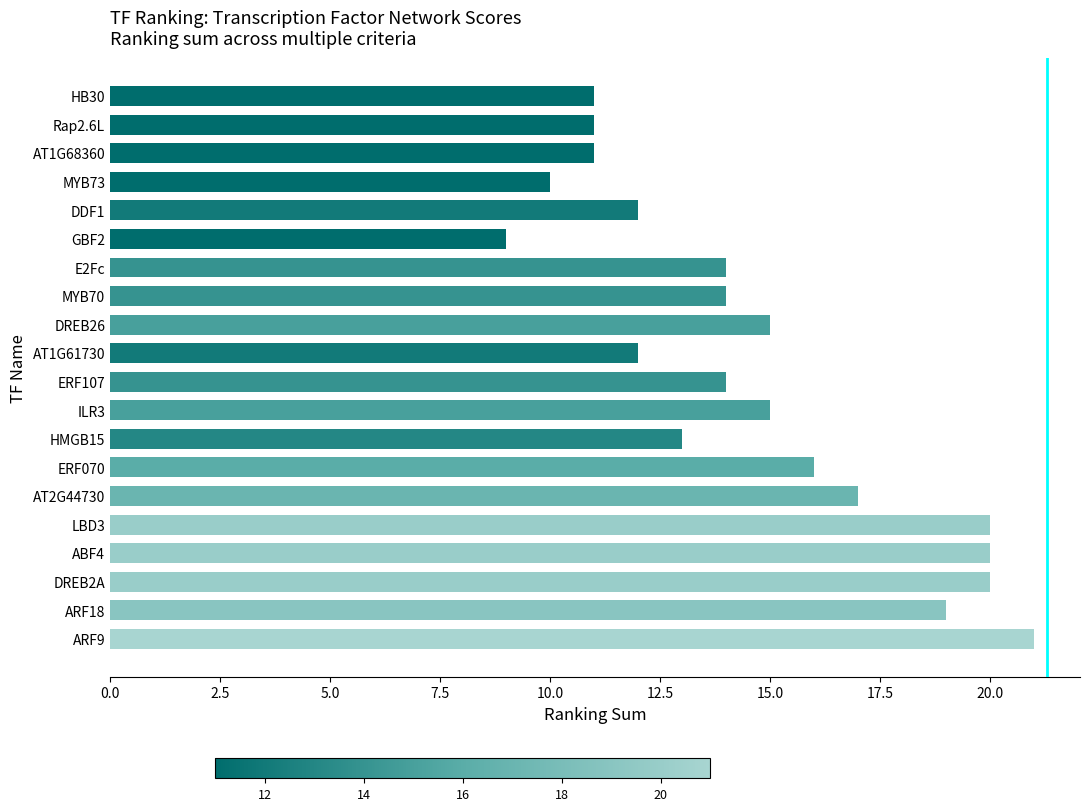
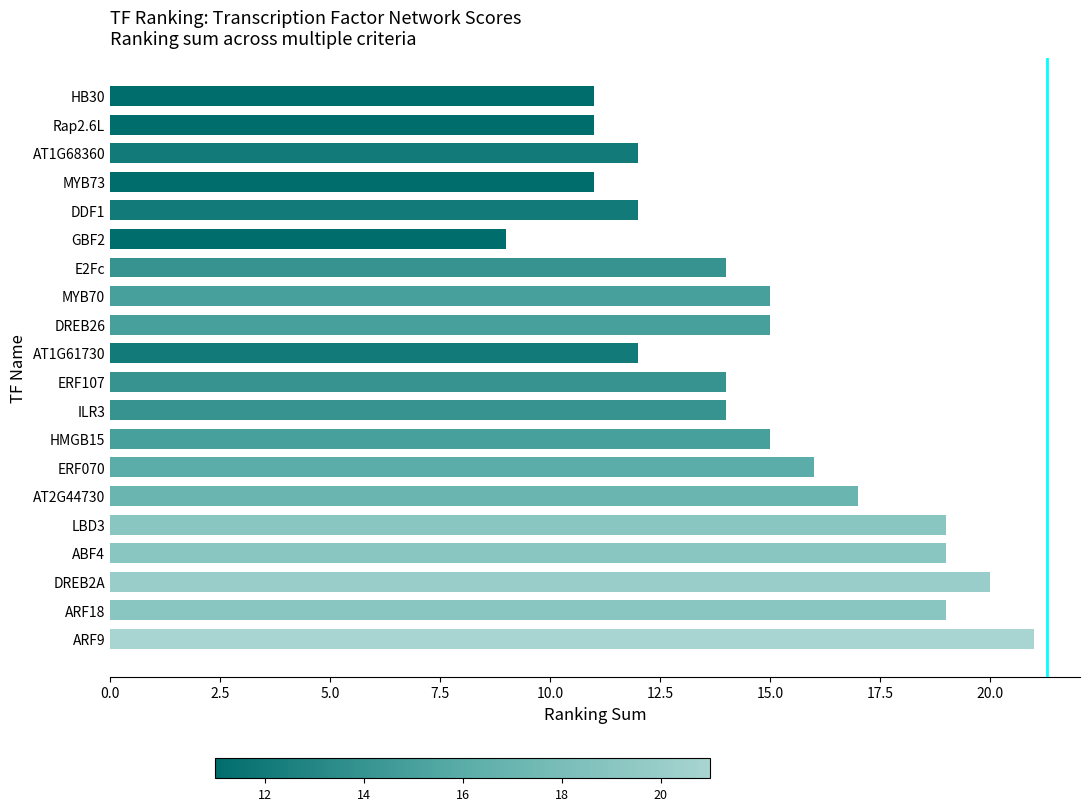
  {
    "HB30": 11,
    "Rap2.6L": 11,
-   "AT1G68360": 11,
-   "MYB73": 10,
+   "AT1G68360": 12,
+   "MYB73": 11,
    "DDF1": 12,
    "GBF2": 9,
    "E2Fc": 14,
-   "MYB70": 14,
+   "MYB70": 15,
    "DREB26": 15,
    "AT1G61730": 12,
    "ERF107": 14,
-   "ILR3": 15,
-   "HMGB15": 13,
+   "ILR3": 14,
+   "HMGB15": 15,
    "ERF070": 16,
    "AT2G44730": 17,
-   "LBD3": 20,
-   "ABF4": 20,
+   "LBD3": 19,
+   "ABF4": 19,
    "DREB2A": 20,
    "ARF18": 19,
    "ARF9": 21
  }
